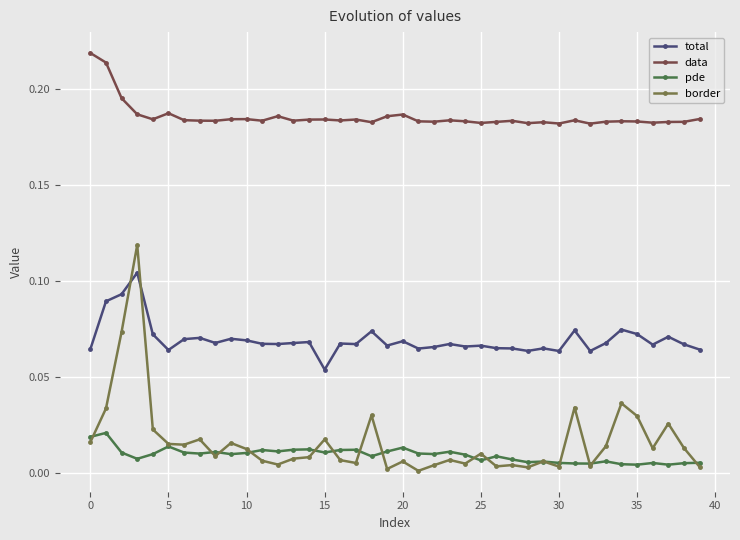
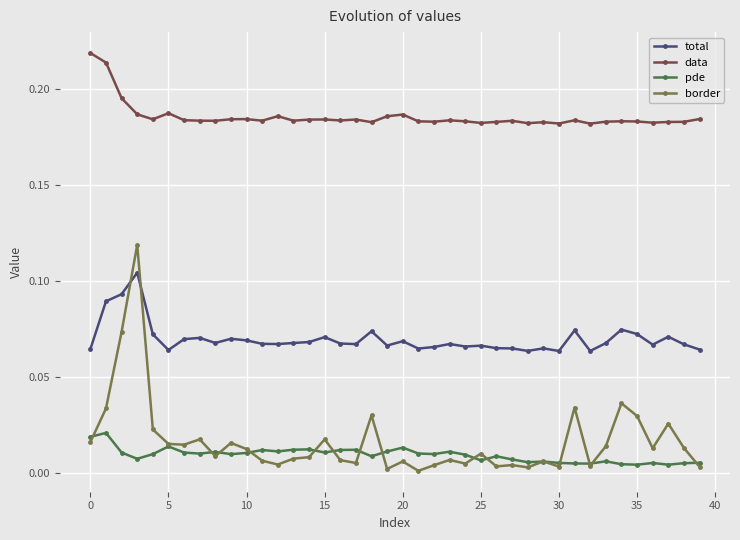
  {
    "total": {
      "0": 0.064,
      "5": 0.064,
      "10": 0.069,
-     "15": 0.054,
+     "15": 0.071,
      "20": 0.069,
      "25": 0.066,
      "30": 0.063,
      "35": 0.072
    }
  }
